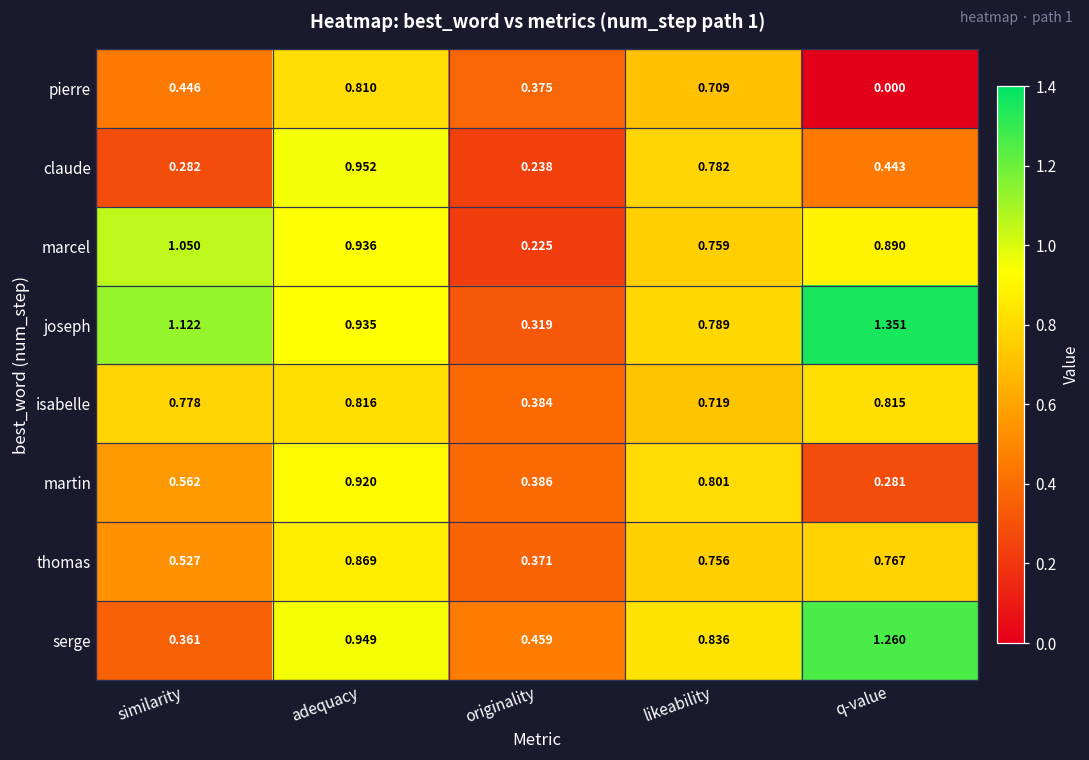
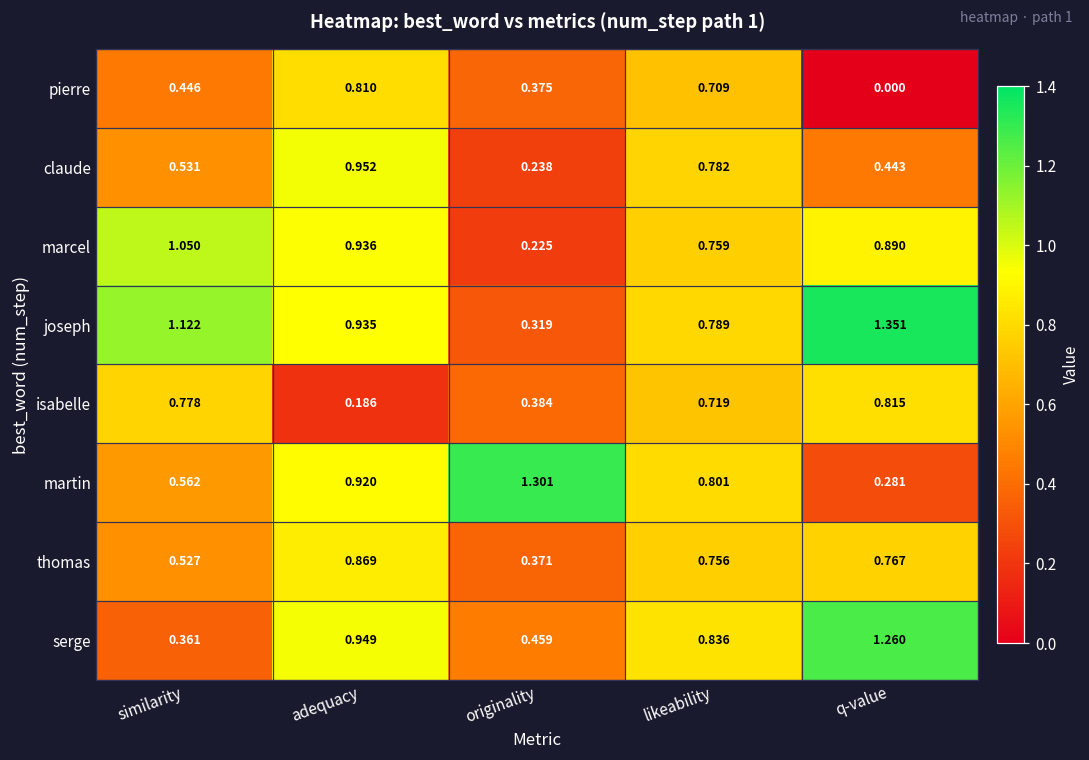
  {
    "pierre": {
      "similarity": 0.446,
      "adequacy": 0.810,
      "originality": 0.375,
      "likeability": 0.709,
      "q-value": 0.000
    },
    "claude": {
-     "similarity": 0.282,
+     "similarity": 0.531,
      "adequacy": 0.952,
      "originality": 0.238,
      "likeability": 0.782,
      "q-value": 0.443
    },
    "marcel": {
      "similarity": 1.050,
      "adequacy": 0.936,
      "originality": 0.225,
      "likeability": 0.759,
      "q-value": 0.890
    },
    "joseph": {
      "similarity": 1.122,
      "adequacy": 0.935,
      "originality": 0.319,
      "likeability": 0.789,
      "q-value": 1.351
    },
    "isabelle": {
      "similarity": 0.778,
-     "adequacy": 0.816,
+     "adequacy": 0.186,
      "originality": 0.384,
      "likeability": 0.719,
      "q-value": 0.815
    },
    "martin": {
      "similarity": 0.562,
      "adequacy": 0.920,
-     "originality": 0.386,
+     "originality": 1.301,
      "likeability": 0.801,
      "q-value": 0.281
    },
    "thomas": {
      "similarity": 0.527,
      "adequacy": 0.869,
      "originality": 0.371,
      "likeability": 0.756,
      "q-value": 0.767
    },
    "serge": {
      "similarity": 0.361,
      "adequacy": 0.949,
      "originality": 0.459,
      "likeability": 0.836,
      "q-value": 1.260
    }
  }
